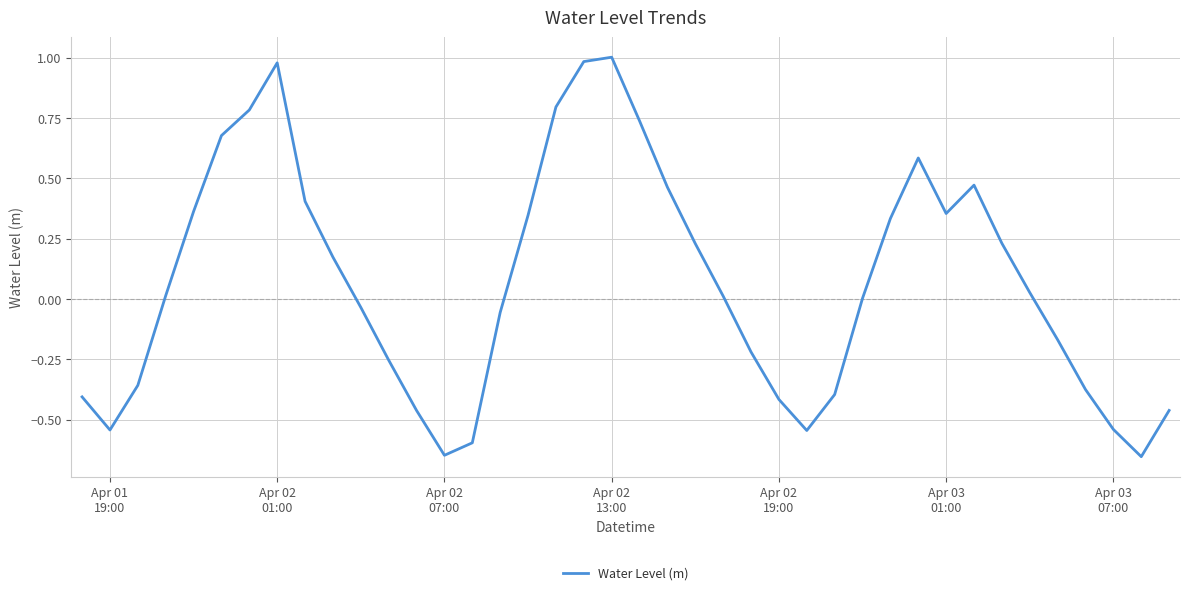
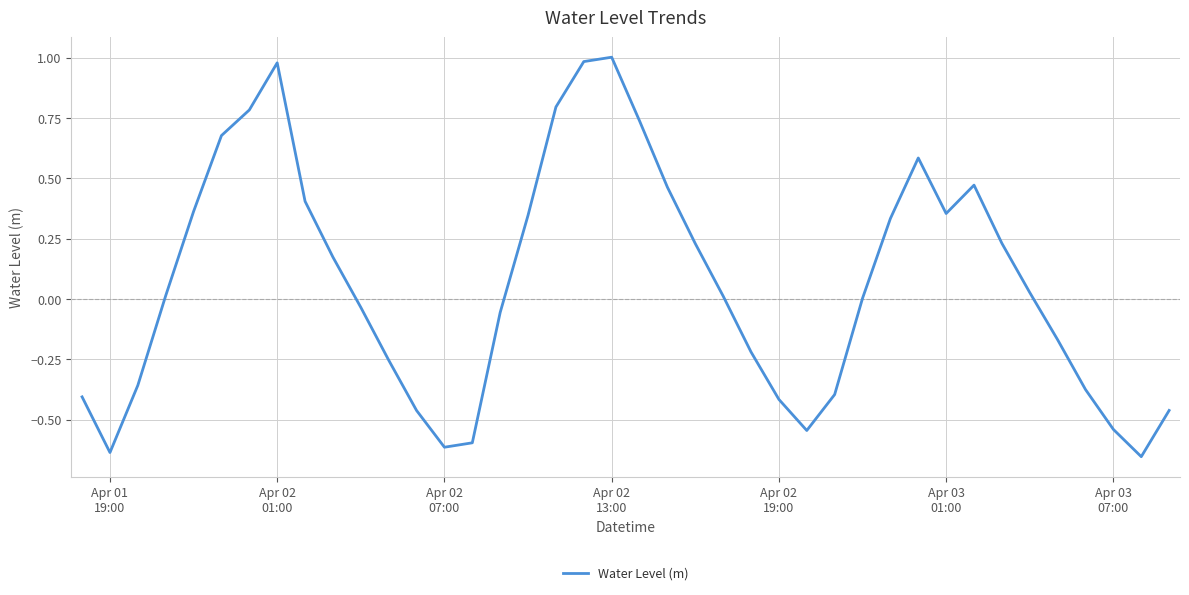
  {
-   "Apr 01 19:00": -0.54,
+   "Apr 01 19:00": -0.64,
    "Apr 02 01:00": 0.98,
-   "Apr 02 07:00": -0.65,
+   "Apr 02 07:00": -0.61,
    "Apr 02 13:00": 1.00,
    "Apr 02 19:00": -0.42,
    "Apr 03 01:00": 0.35,
    "Apr 03 07:00": -0.54
  }
